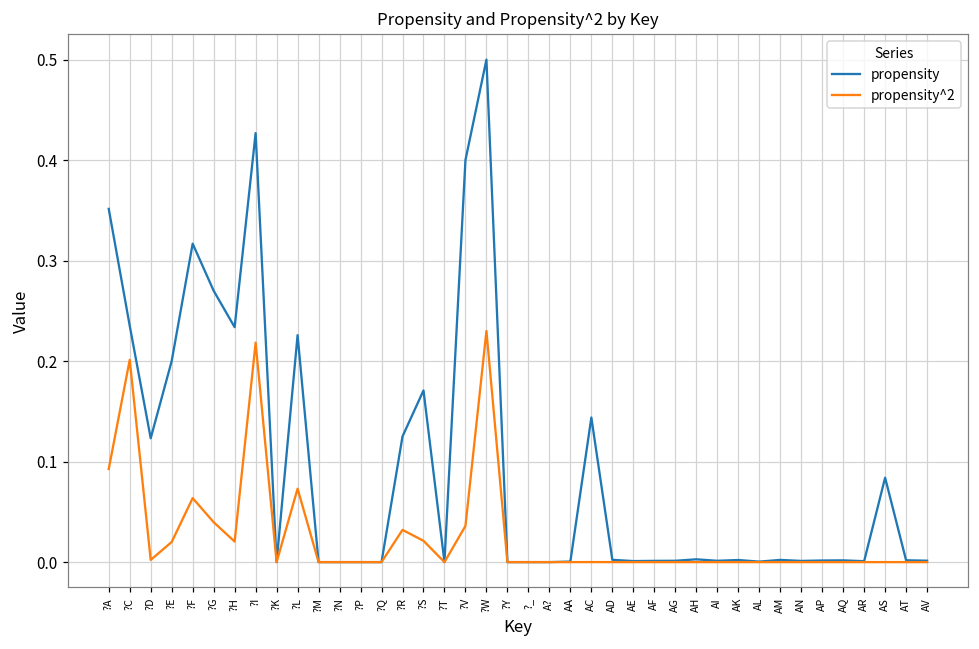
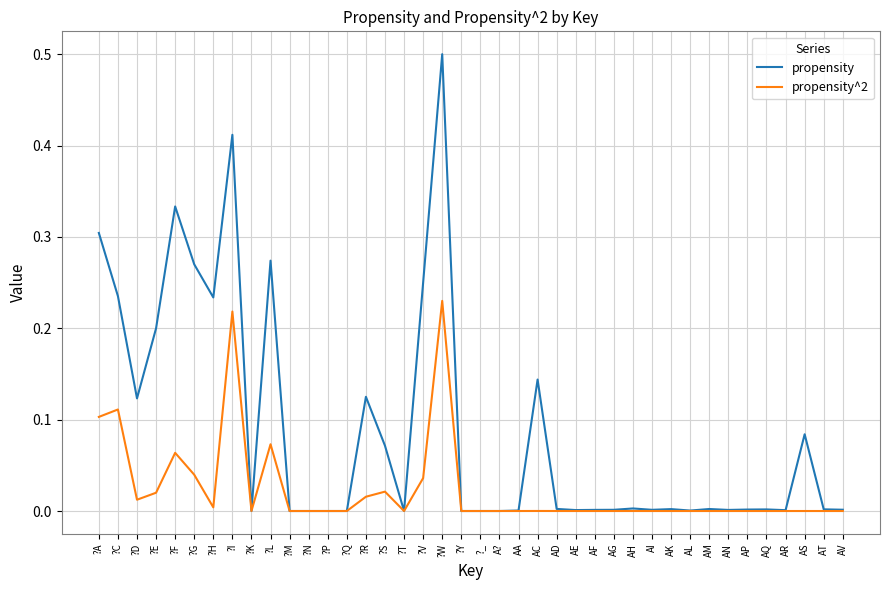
  {
    "propensity": {
-     "?A": 0.35,
+     "?A": 0.30,
      "?C": 0.24,
      "?D": 0.12,
      "?E": 0.20,
-     "?F": 0.32,
+     "?F": 0.33,
      "?G": 0.27,
      "?H": 0.23,
-     "?I": 0.43,
-     "?L": 0.23,
+     "?I": 0.41,
+     "?L": 0.27,
      "?R": 0.13,
-     "?S": 0.17,
-     "?V": 0.40,
+     "?S": 0.07,
+     "?V": 0.25,
      "?W": 0.50,
      "AC": 0.14,
      "AS": 0.08
    },
    "propensity^2": {
-     "?A": 0.09,
-     "?C": 0.20,
-     "?D": 0.00,
+     "?A": 0.10,
+     "?C": 0.11,
+     "?D": 0.01,
      "?E": 0.02,
      "?F": 0.06,
      "?G": 0.04,
-     "?H": 0.02,
+     "?H": 0.00,
      "?I": 0.22,
      "?L": 0.07,
-     "?R": 0.03,
+     "?R": 0.02,
      "?S": 0.02,
      "?V": 0.04,
      "?W": 0.23,
      "AC": 0.00,
      "AS": 0.00
    }
  }
